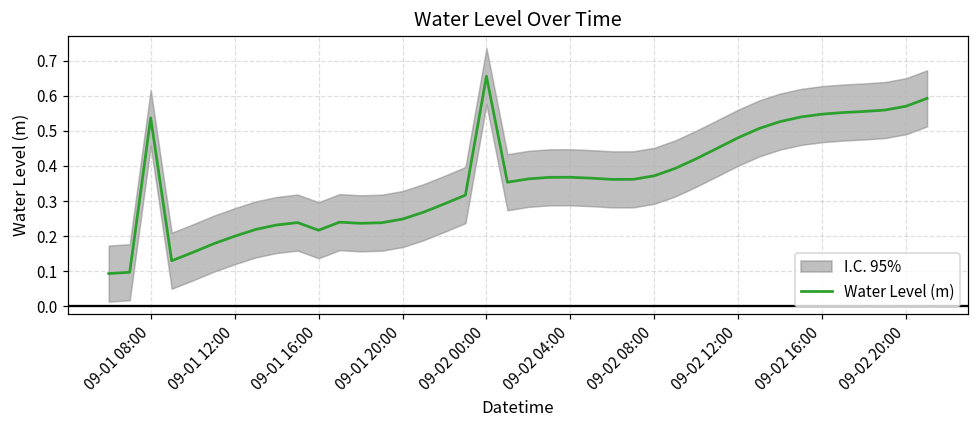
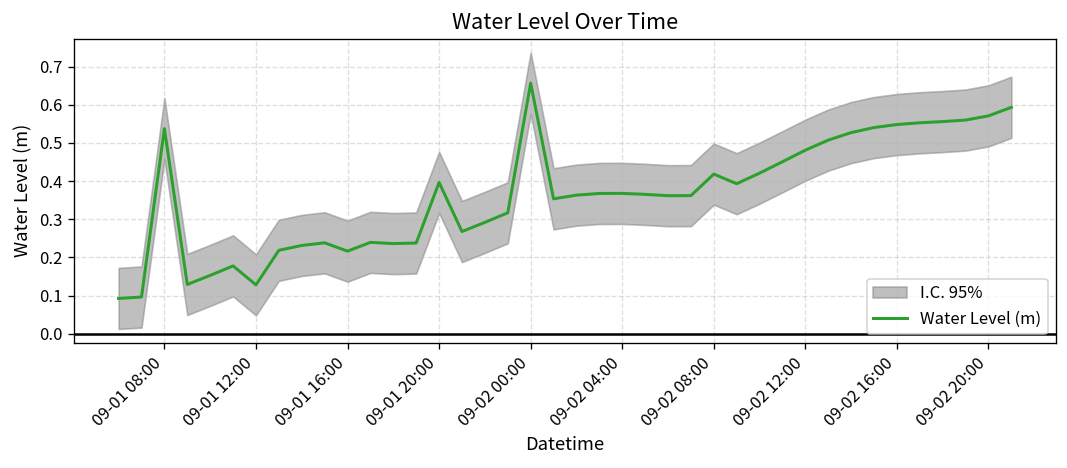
  {
    "Water Level (m)": {
      "09-01 08:00": 0.54,
-     "09-01 12:00": 0.20,
+     "09-01 12:00": 0.13,
      "09-01 16:00": 0.22,
-     "09-01 20:00": 0.25,
+     "09-01 20:00": 0.40,
      "09-02 00:00": 0.66,
      "09-02 04:00": 0.37,
-     "09-02 08:00": 0.37,
+     "09-02 08:00": 0.42,
      "09-02 12:00": 0.48,
      "09-02 16:00": 0.55,
      "09-02 20:00": 0.57
    }
  }
